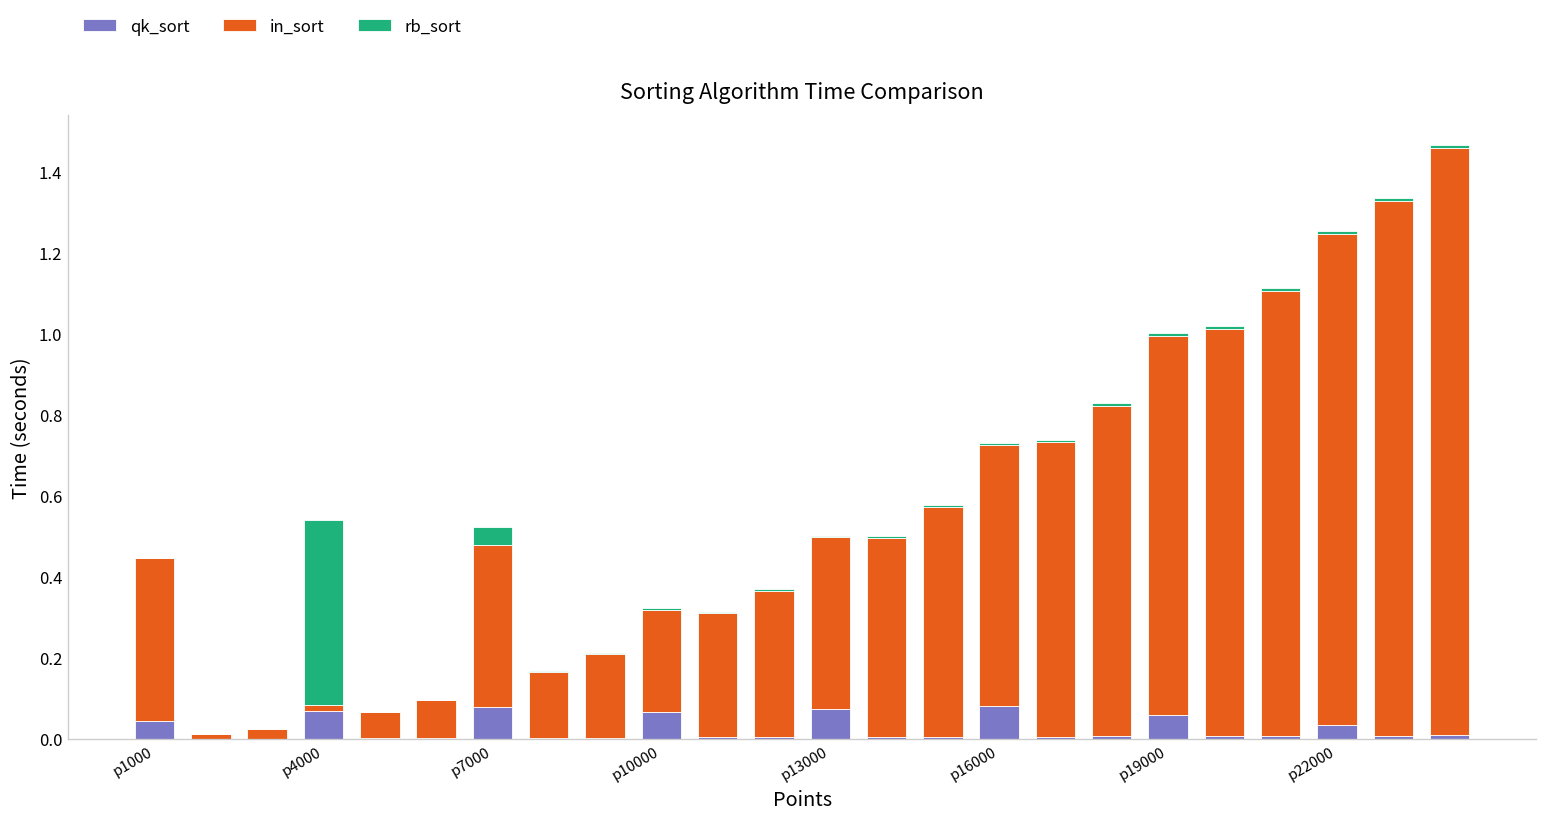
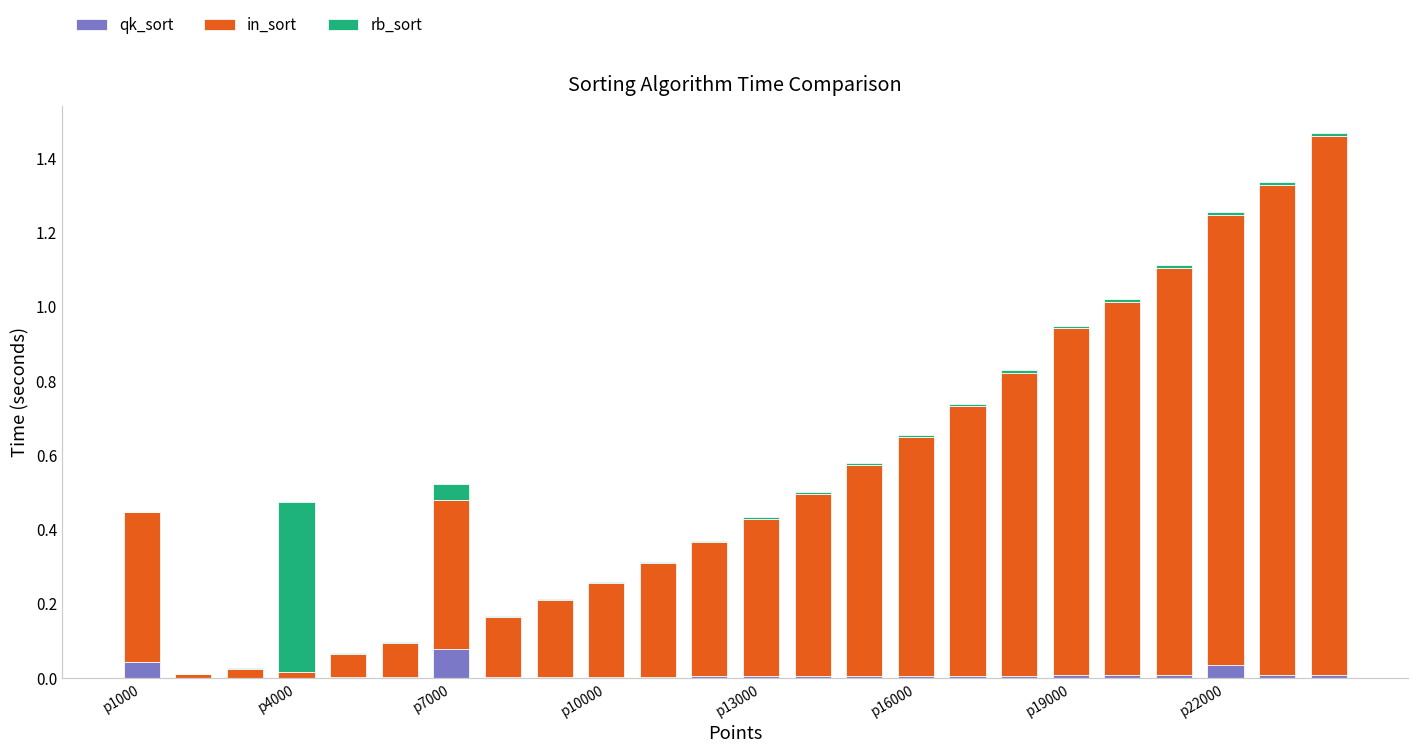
  {
    "qk_sort": {
      "p1000": 0.04,
-     "p4000": 0.07,
+     "p4000": 0.00,
      "p7000": 0.08,
-     "p10000": 0.07,
-     "p13000": 0.07,
-     "p16000": 0.08,
-     "p19000": 0.06,
+     "p10000": 0.00,
+     "p13000": 0.00,
+     "p16000": 0.01,
+     "p19000": 0.01,
      "p22000": 0.03
    },
    "in_sort": {
      "p1000": 0.40,
      "p4000": 0.02,
      "p7000": 0.40,
      "p10000": 0.25,
      "p13000": 0.43,
      "p16000": 0.64,
      "p19000": 0.94,
      "p22000": 1.21
    },
    "rb_sort": {
      "p4000": 0.46,
      "p7000": 0.04,
      "p22000": 0.01
    }
  }
